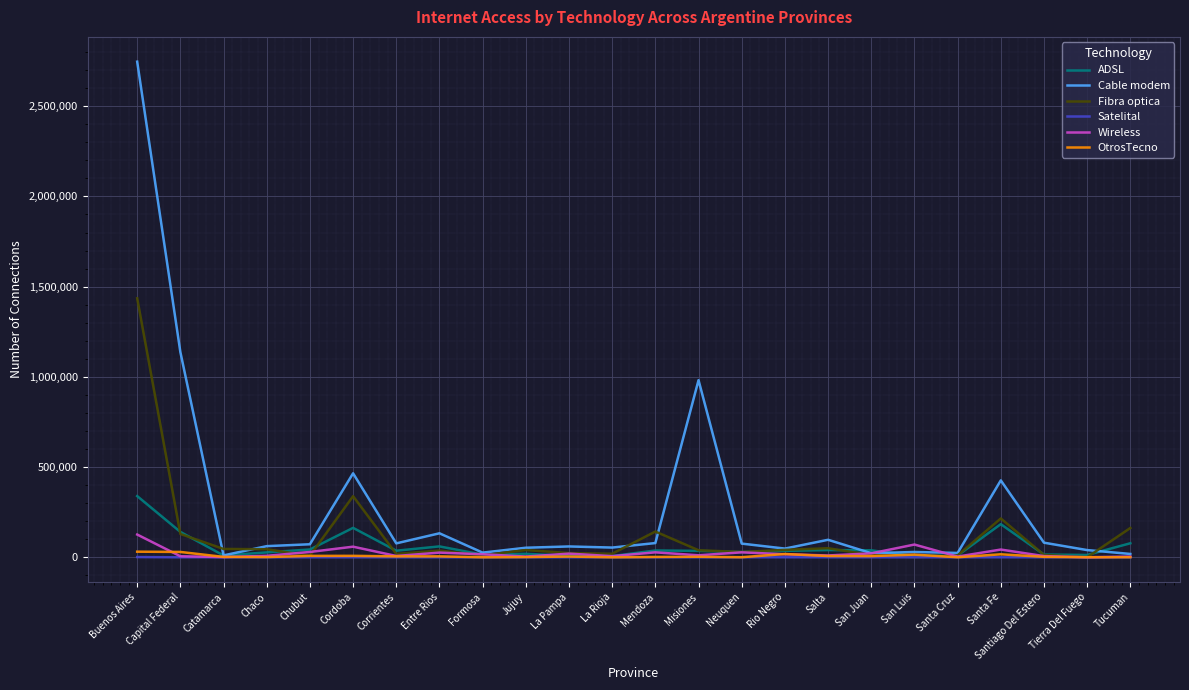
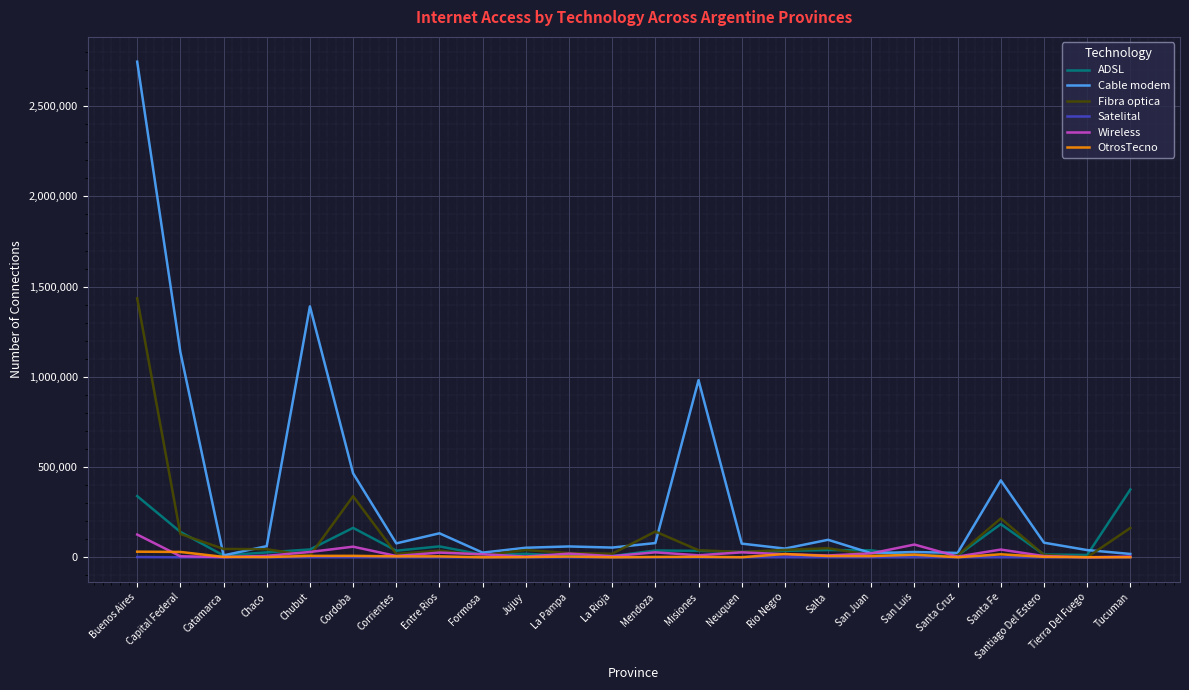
  {
    "ADSL": {
      "Buenos Aires": "340,000",
      "Chaco": "30,000",
      "Cordoba": "160,000",
      "Corrientes": "40,000",
      "Entre Rios": "60,000",
      "Jujuy": "20,000",
      "San Juan": "40,000",
      "Santa Fe": "180,000",
-     "Tucuman": "80,000"
+     "Tucuman": "380,000"
    },
    "Cable modem": {
      "Buenos Aires": "2,750,000",
      "Capital Federal": "1,140,000",
      "Chaco": "60,000",
-     "Chubut": "70,000",
+     "Chubut": "1,390,000",
      "Cordoba": "470,000",
      "Corrientes": "80,000",
      "Entre Rios": "130,000",
      "La Pampa": "60,000",
      "La Rioja": "50,000",
      "Mendoza": "80,000",
      "Misiones": "980,000",
      "Neuquen": "80,000",
      "Salta": "100,000",
      "San Luis": "30,000",
      "Santa Fe": "430,000",
      "Santiago Del Estero": "80,000",
      "Tierra Del Fuego": "40,000",
      "Tucuman": "20,000"
    },
    "Fibra optica": {
      "Buenos Aires": "1,440,000",
      "Catamarca": "50,000",
      "Chaco": "40,000",
      "Cordoba": "340,000",
      "Mendoza": "140,000",
      "Santa Fe": "220,000",
      "Tucuman": "160,000"
    },
    "Satelital": {
      "Buenos Aires": "0",
      "Rio Negro": "0",
      "Santa Fe": "0"
    },
    "Wireless": {
      "Buenos Aires": "130,000",
      "Cordoba": "60,000",
      "San Luis": "70,000",
      "Santa Fe": "40,000"
    },
    "OtrosTecno": {
      "Buenos Aires": "30,000",
      "Capital Federal": "30,000",
      "Santa Fe": "20,000"
    }
  }
